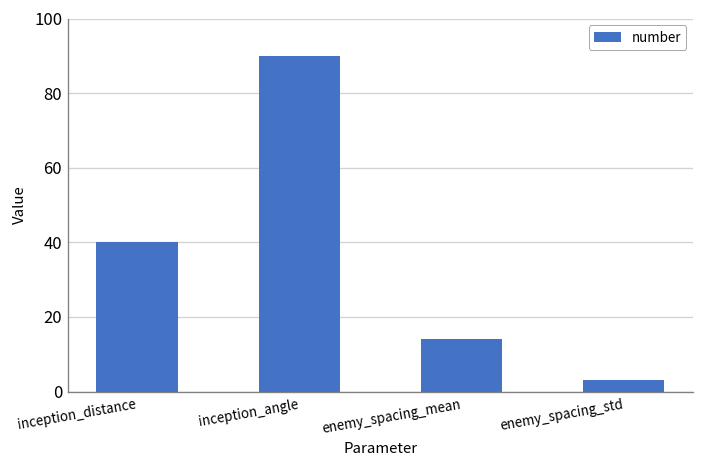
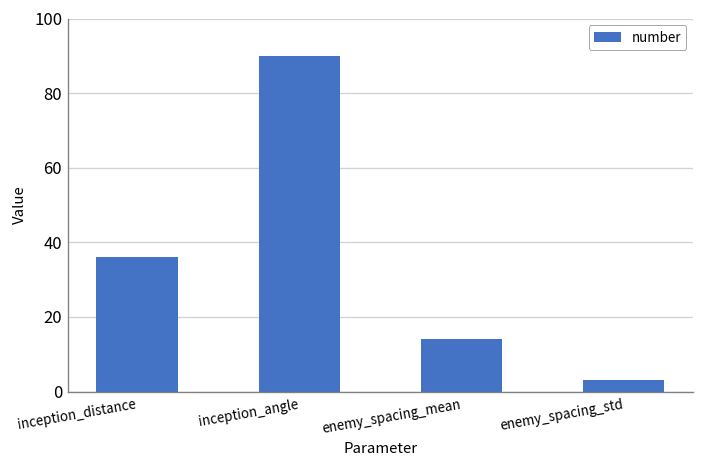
  {
-   "inception_distance": 40,
+   "inception_distance": 36,
    "inception_angle": 90,
    "enemy_spacing_mean": 14,
    "enemy_spacing_std": 3
  }
